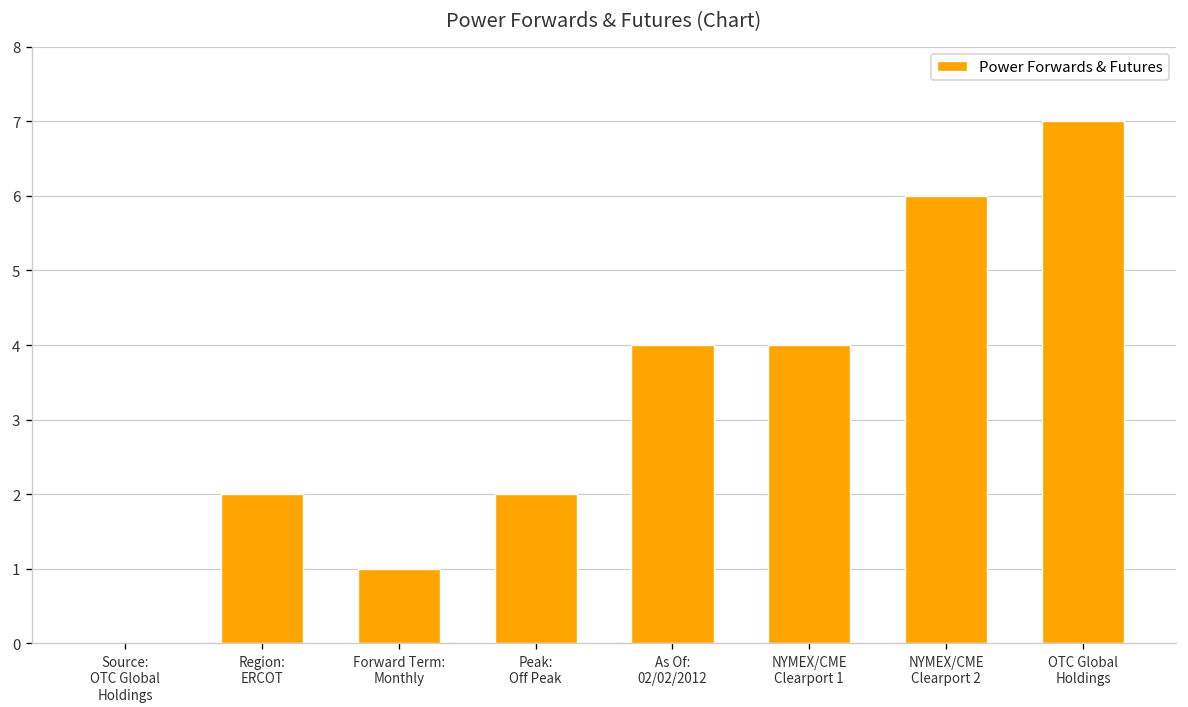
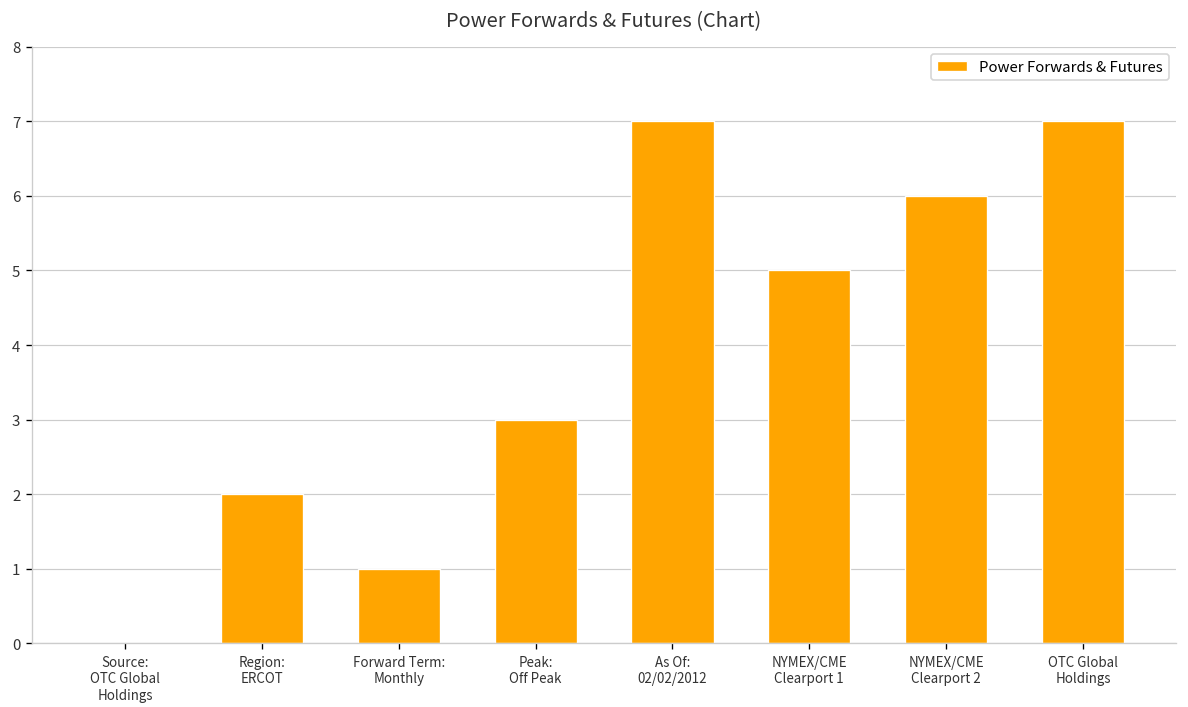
  {
    "Source: OTC Global Holdings": 0,
    "Region: ERCOT": 2,
    "Forward Term: Monthly": 1,
-   "Peak: Off Peak": 2,
-   "As Of: 02/02/2012": 4,
-   "NYMEX/CME Clearport 1": 4,
+   "Peak: Off Peak": 3,
+   "As Of: 02/02/2012": 7,
+   "NYMEX/CME Clearport 1": 5,
    "NYMEX/CME Clearport 2": 6,
    "OTC Global Holdings": 7
  }
